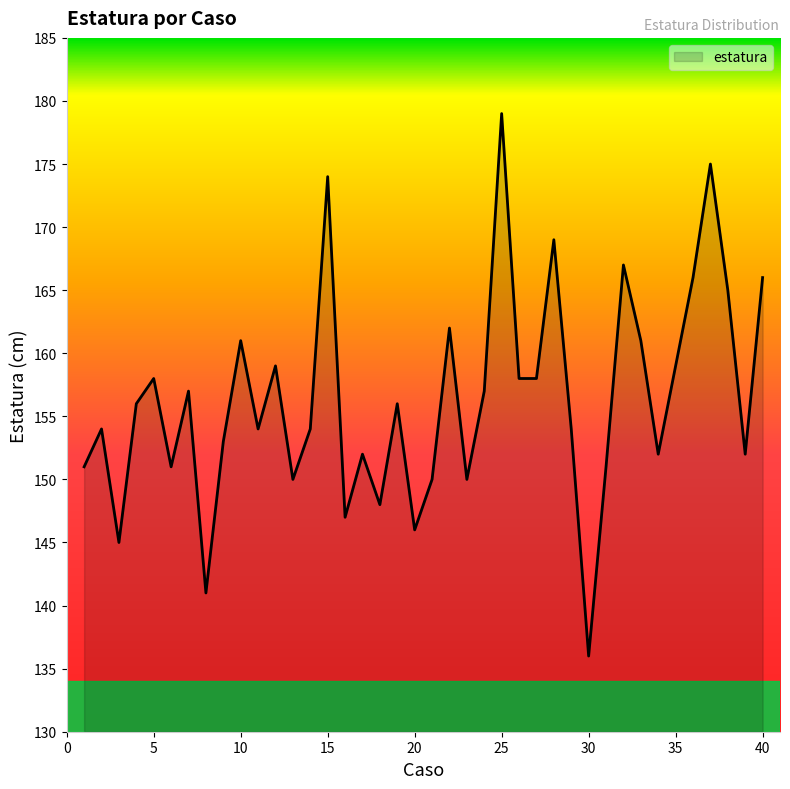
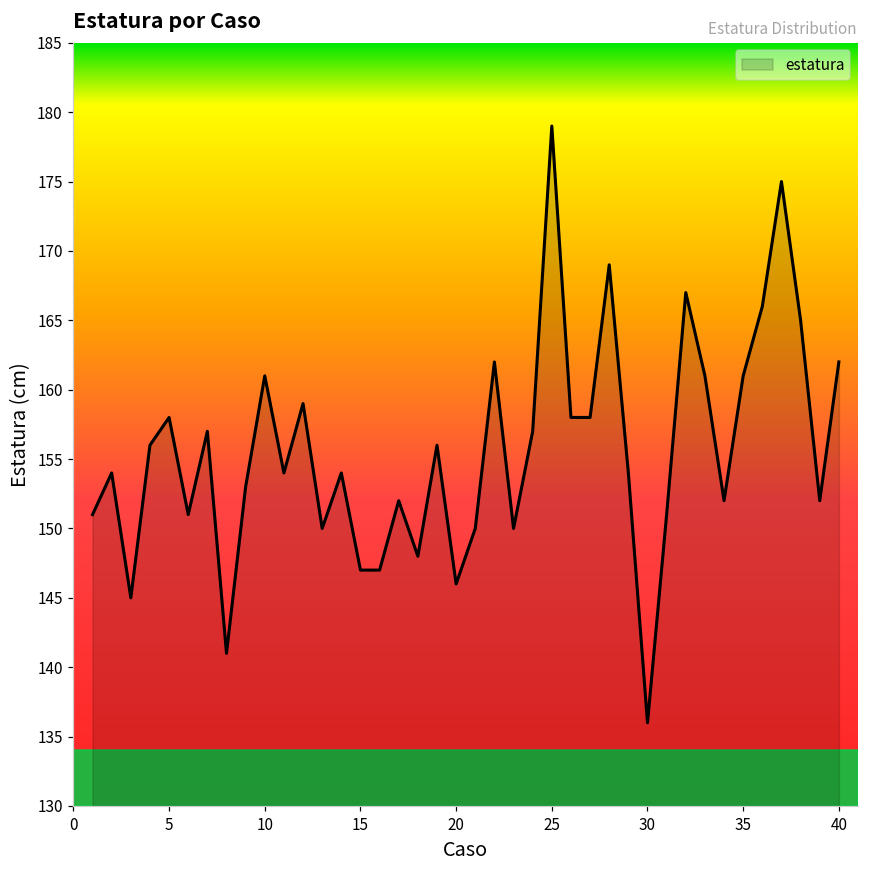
  {
    "5": 158,
    "10": 161,
-   "15": 174,
+   "15": 147,
    "20": 146,
    "25": 179,
    "30": 136,
-   "35": 159,
-   "40": 166
+   "35": 161,
+   "40": 162
  }
